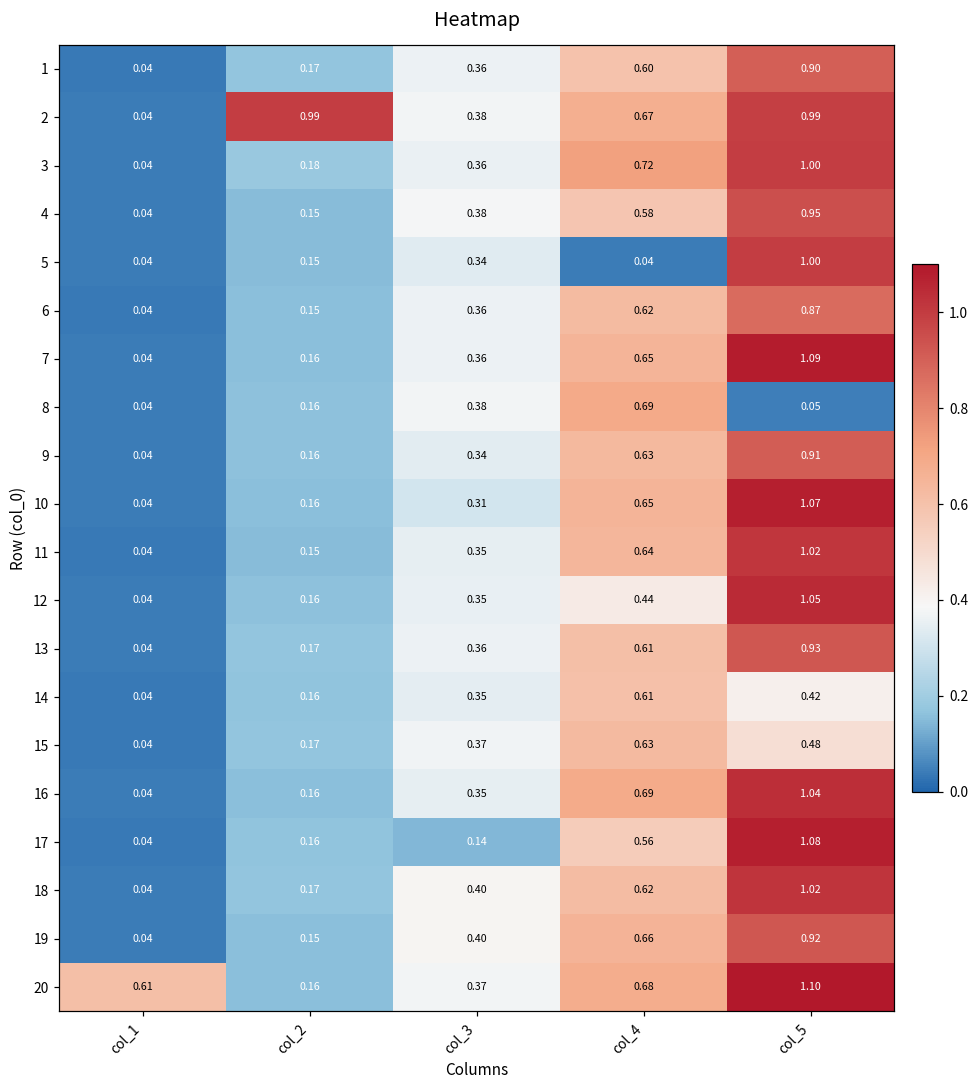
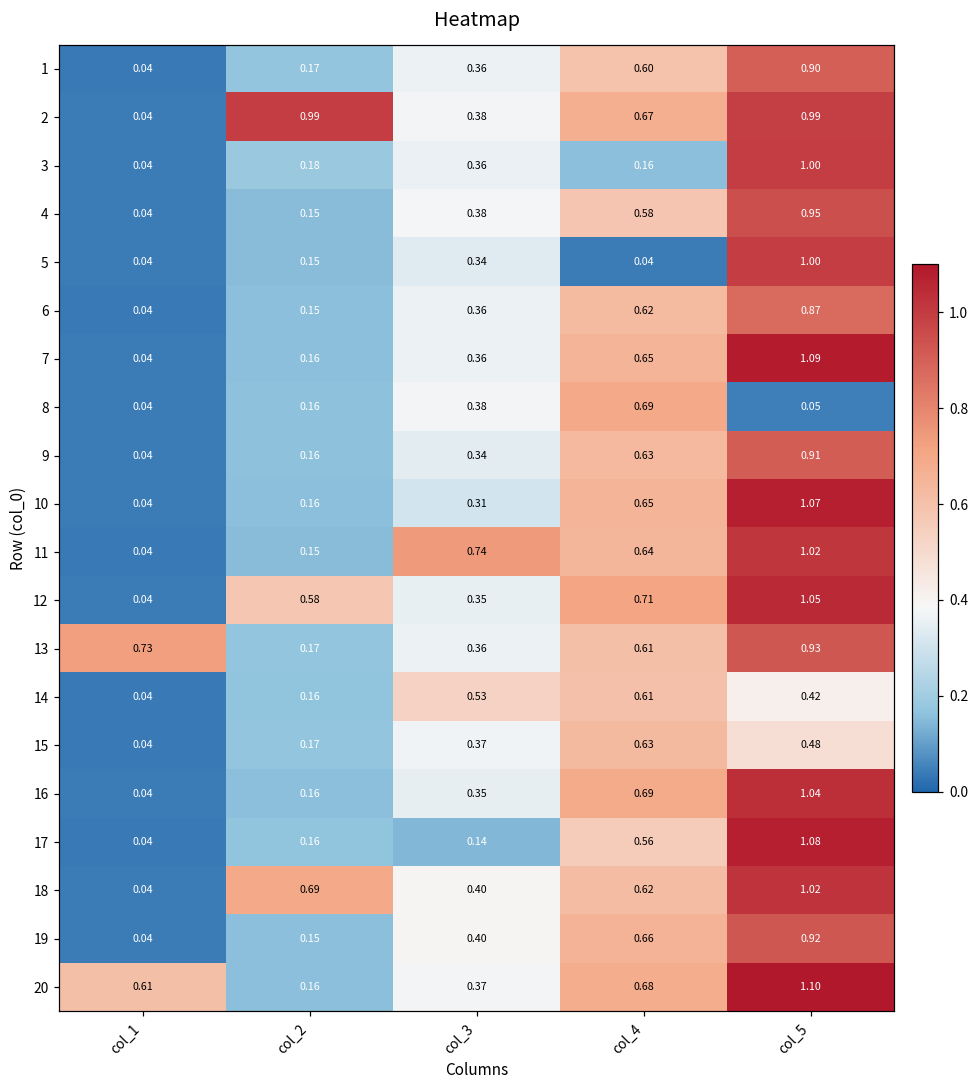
  {
    "1": {
      "col_1": 0.04,
      "col_2": 0.17,
      "col_3": 0.36,
      "col_4": 0.60,
      "col_5": 0.90
    },
    "2": {
      "col_1": 0.04,
      "col_2": 0.99,
      "col_3": 0.38,
      "col_4": 0.67,
      "col_5": 0.99
    },
    "3": {
      "col_1": 0.04,
      "col_2": 0.18,
      "col_3": 0.36,
-     "col_4": 0.72,
+     "col_4": 0.16,
      "col_5": 1.00
    },
    "4": {
      "col_1": 0.04,
      "col_2": 0.15,
      "col_3": 0.38,
      "col_4": 0.58,
      "col_5": 0.95
    },
    "5": {
      "col_1": 0.04,
      "col_2": 0.15,
      "col_3": 0.34,
      "col_4": 0.04,
      "col_5": 1.00
    },
    "6": {
      "col_1": 0.04,
      "col_2": 0.15,
      "col_3": 0.36,
      "col_4": 0.62,
      "col_5": 0.87
    },
    "7": {
      "col_1": 0.04,
      "col_2": 0.16,
      "col_3": 0.36,
      "col_4": 0.65,
      "col_5": 1.09
    },
    "8": {
      "col_1": 0.04,
      "col_2": 0.16,
      "col_3": 0.38,
      "col_4": 0.69,
      "col_5": 0.05
    },
    "9": {
      "col_1": 0.04,
      "col_2": 0.16,
      "col_3": 0.34,
      "col_4": 0.63,
      "col_5": 0.91
    },
    "10": {
      "col_1": 0.04,
      "col_2": 0.16,
      "col_3": 0.31,
      "col_4": 0.65,
      "col_5": 1.07
    },
    "11": {
      "col_1": 0.04,
      "col_2": 0.15,
-     "col_3": 0.35,
+     "col_3": 0.74,
      "col_4": 0.64,
      "col_5": 1.02
    },
    "12": {
      "col_1": 0.04,
-     "col_2": 0.16,
+     "col_2": 0.58,
      "col_3": 0.35,
-     "col_4": 0.44,
+     "col_4": 0.71,
      "col_5": 1.05
    },
    "13": {
-     "col_1": 0.04,
+     "col_1": 0.73,
      "col_2": 0.17,
      "col_3": 0.36,
      "col_4": 0.61,
      "col_5": 0.93
    },
    "14": {
      "col_1": 0.04,
      "col_2": 0.16,
-     "col_3": 0.35,
+     "col_3": 0.53,
      "col_4": 0.61,
      "col_5": 0.42
    },
    "15": {
      "col_1": 0.04,
      "col_2": 0.17,
      "col_3": 0.37,
      "col_4": 0.63,
      "col_5": 0.48
    },
    "16": {
      "col_1": 0.04,
      "col_2": 0.16,
      "col_3": 0.35,
      "col_4": 0.69,
      "col_5": 1.04
    },
    "17": {
      "col_1": 0.04,
      "col_2": 0.16,
      "col_3": 0.14,
      "col_4": 0.56,
      "col_5": 1.08
    },
    "18": {
      "col_1": 0.04,
-     "col_2": 0.17,
+     "col_2": 0.69,
      "col_3": 0.40,
      "col_4": 0.62,
      "col_5": 1.02
    },
    "19": {
      "col_1": 0.04,
      "col_2": 0.15,
      "col_3": 0.40,
      "col_4": 0.66,
      "col_5": 0.92
    },
    "20": {
      "col_1": 0.61,
      "col_2": 0.16,
      "col_3": 0.37,
      "col_4": 0.68,
      "col_5": 1.10
    }
  }
